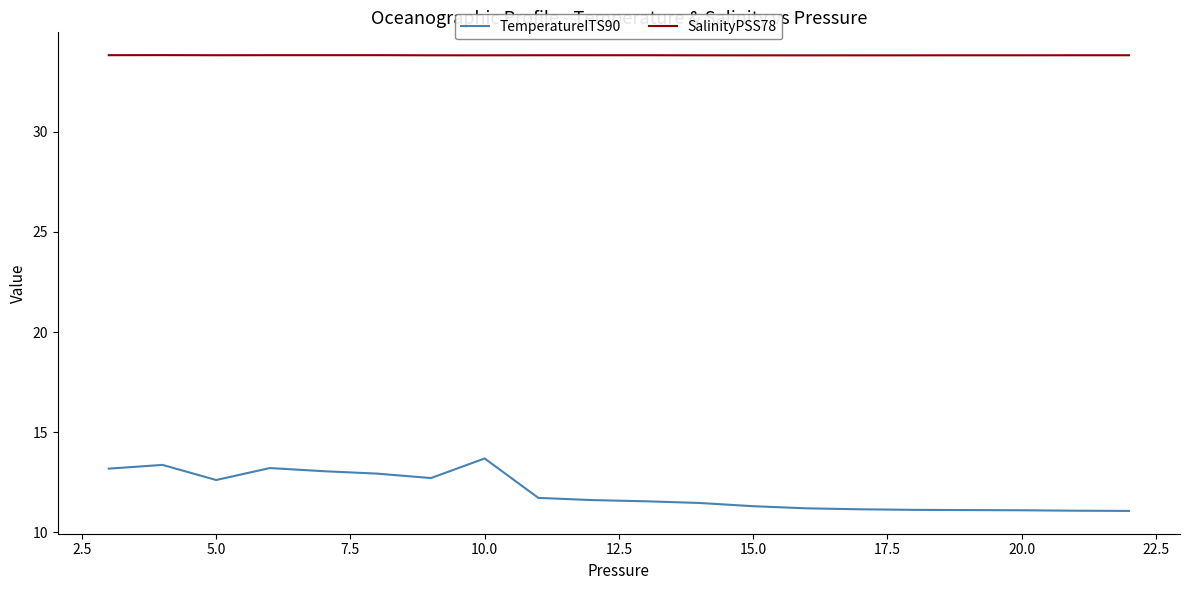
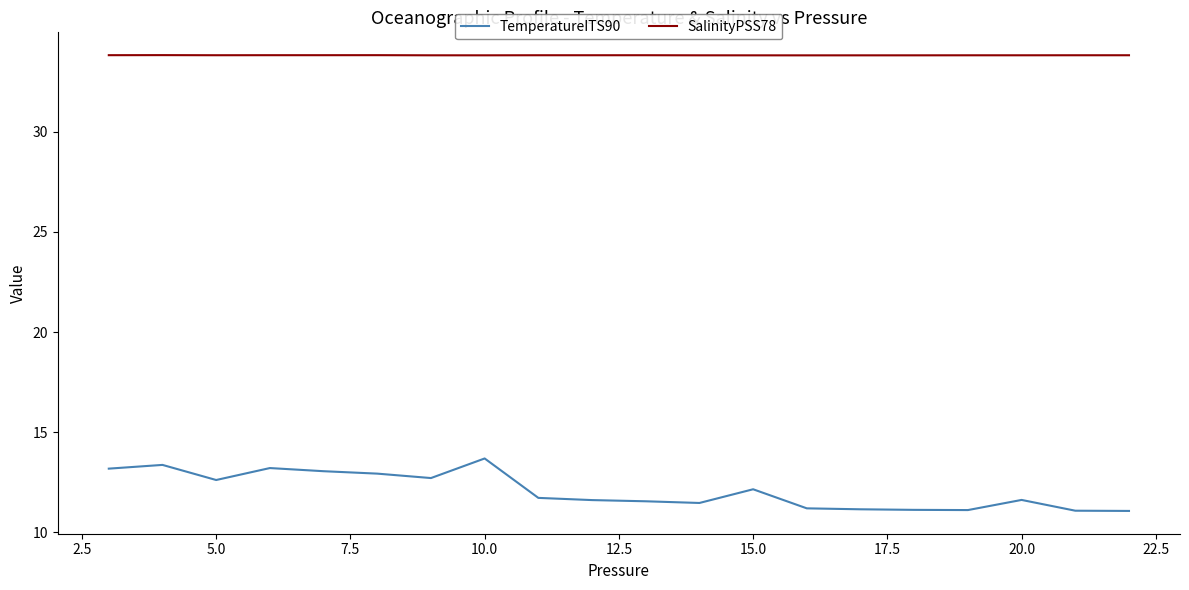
  {
    "TemperatureITS90": {
      "5.0": 12.6,
      "10.0": 13.7,
-     "15.0": 11.3,
-     "20.0": 11.1
+     "15.0": 12.1,
+     "20.0": 11.6
    },
    "SalinityPSS78": {
      "5.0": 33.8,
      "10.0": 33.8,
      "15.0": 33.8,
      "20.0": 33.8
    }
  }
